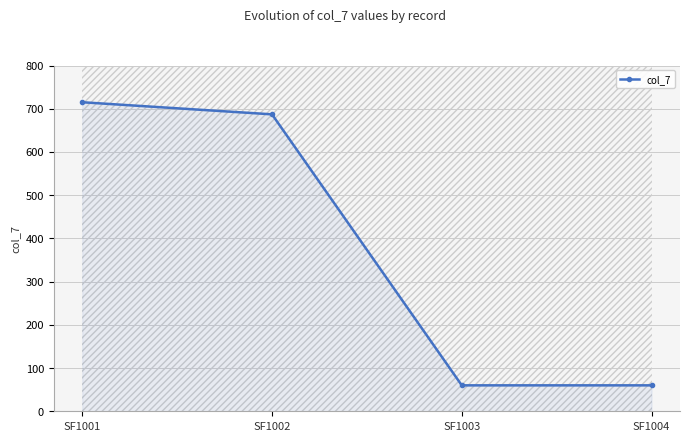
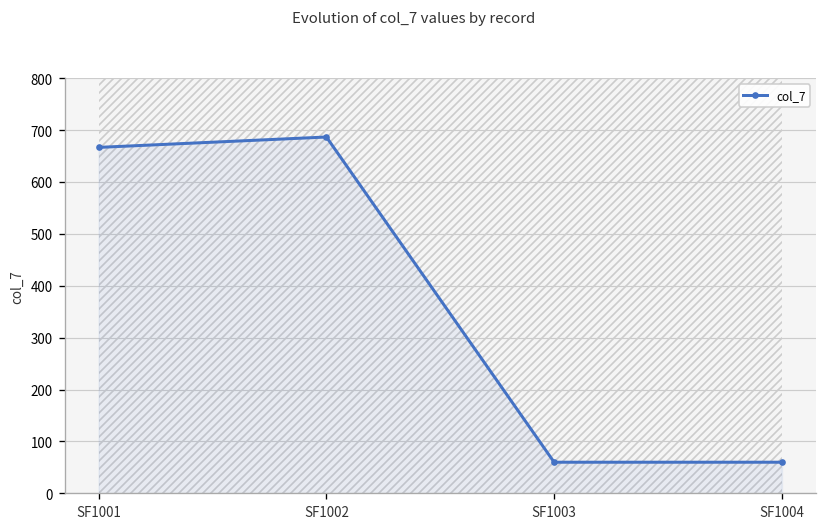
  {
    "col_7": {
-     "SF1001": 720,
+     "SF1001": 670,
      "SF1002": 690,
      "SF1003": 60,
      "SF1004": 60
    }
  }
